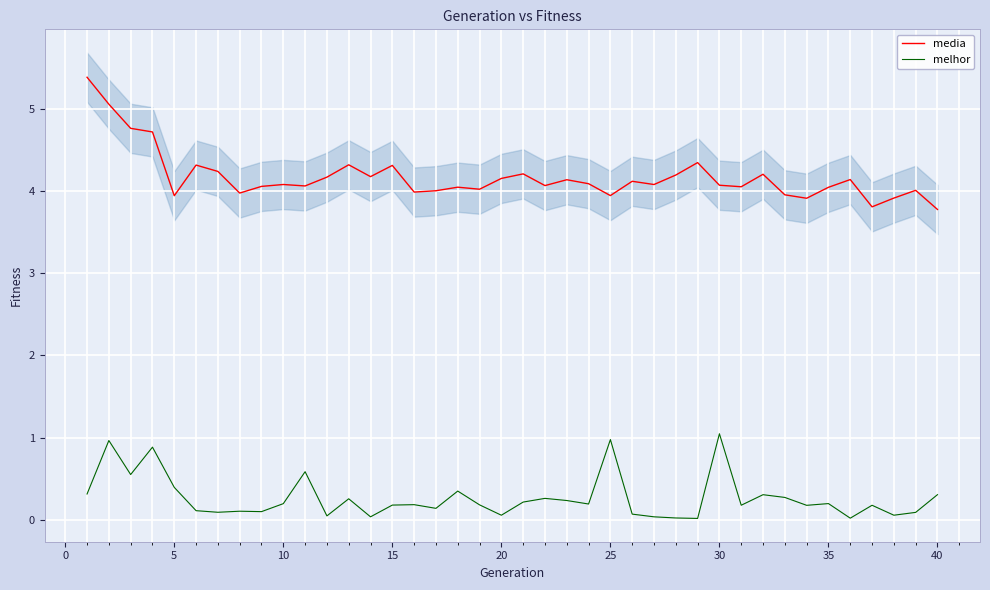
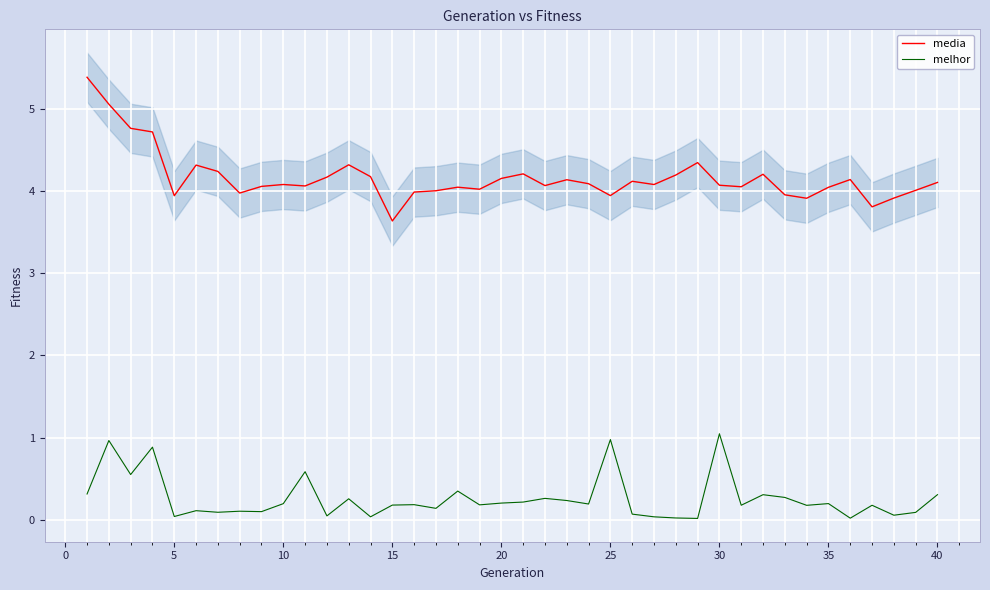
  {
    "media": {
      "5": 3.9,
      "10": 4.1,
-     "15": 4.3,
+     "15": 3.6,
      "20": 4.2,
      "25": 3.9,
      "30": 4.1,
      "35": 4.0,
-     "40": 3.8
+     "40": 4.1
    },
    "melhor": {
-     "5": 0.4,
+     "5": 0.0,
      "10": 0.2,
      "15": 0.2,
-     "20": 0.1,
+     "20": 0.2,
      "25": 1.0,
      "30": 1.0,
      "35": 0.2,
      "40": 0.3
    }
  }
